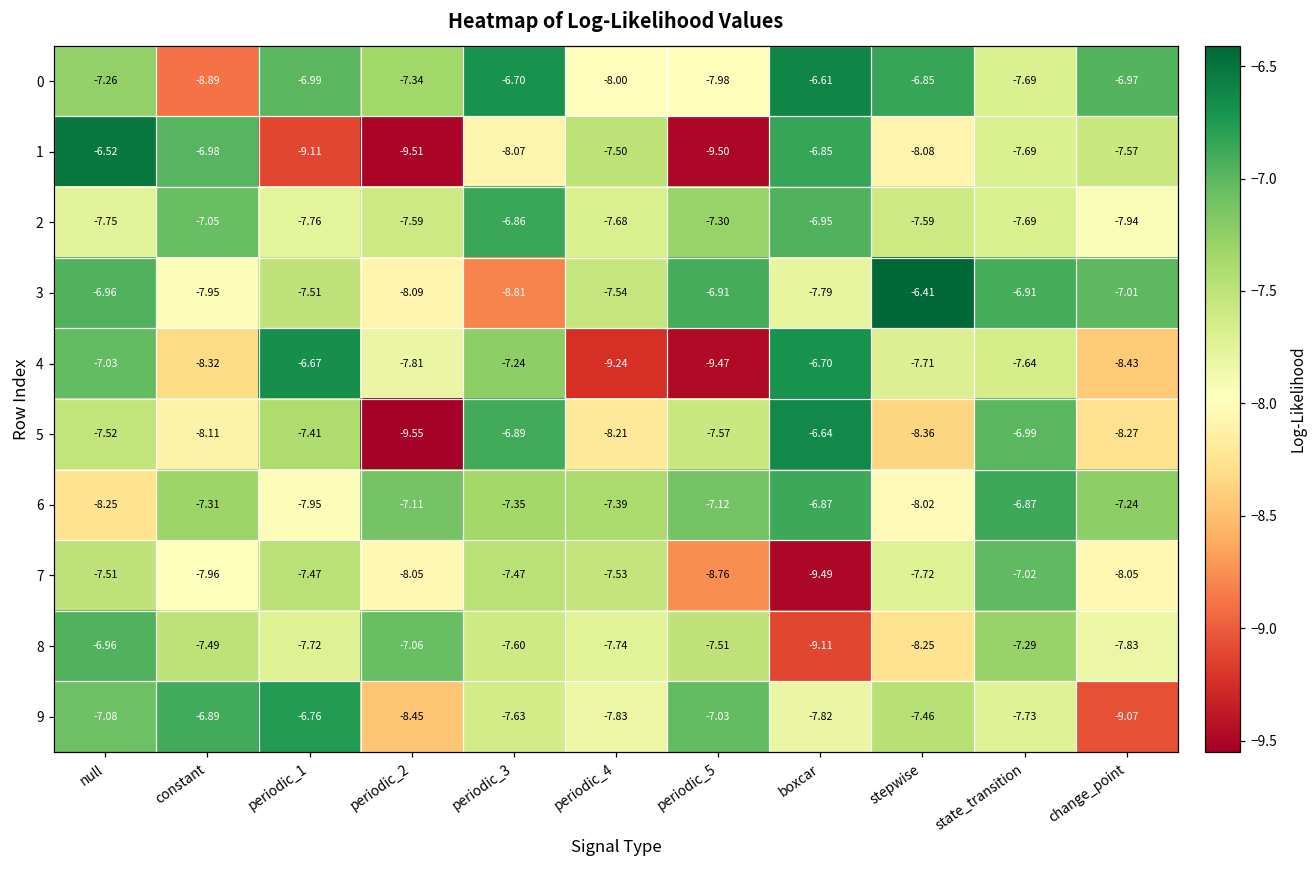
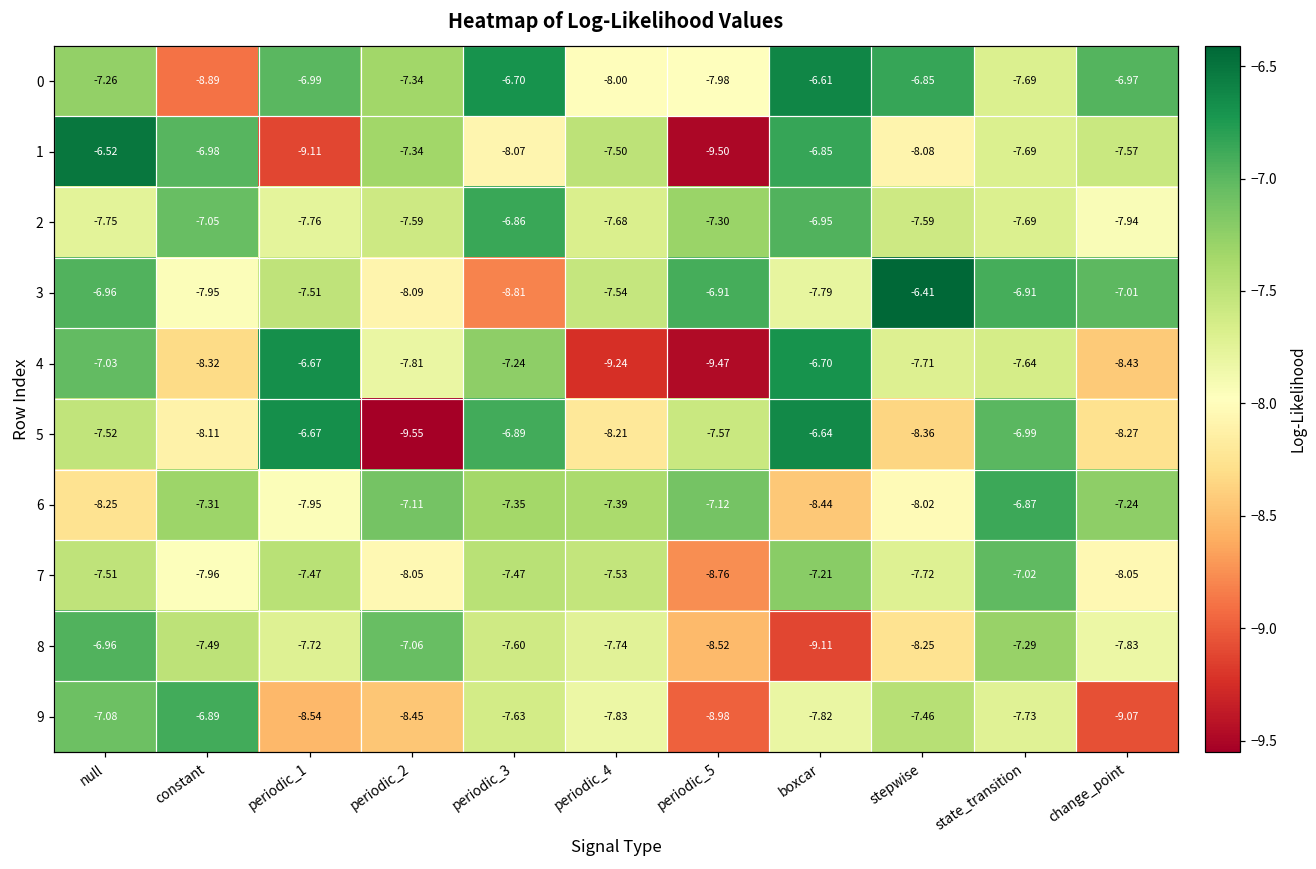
  {
    "0": {
      "null": -7.26,
      "constant": -8.89,
      "periodic_1": -6.99,
      "periodic_2": -7.34,
      "periodic_3": -6.70,
      "periodic_4": -8.00,
      "periodic_5": -7.98,
      "boxcar": -6.61,
      "stepwise": -6.85,
      "state_transition": -7.69,
      "change_point": -6.97
    },
    "1": {
      "null": -6.52,
      "constant": -6.98,
      "periodic_1": -9.11,
-     "periodic_2": -9.51,
+     "periodic_2": -7.34,
      "periodic_3": -8.07,
      "periodic_4": -7.50,
      "periodic_5": -9.50,
      "boxcar": -6.85,
      "stepwise": -8.08,
      "state_transition": -7.69,
      "change_point": -7.57
    },
    "2": {
      "null": -7.75,
      "constant": -7.05,
      "periodic_1": -7.76,
      "periodic_2": -7.59,
      "periodic_3": -6.86,
      "periodic_4": -7.68,
      "periodic_5": -7.30,
      "boxcar": -6.95,
      "stepwise": -7.59,
      "state_transition": -7.69,
      "change_point": -7.94
    },
    "3": {
      "null": -6.96,
      "constant": -7.95,
      "periodic_1": -7.51,
      "periodic_2": -8.09,
      "periodic_3": -8.81,
      "periodic_4": -7.54,
      "periodic_5": -6.91,
      "boxcar": -7.79,
      "stepwise": -6.41,
      "state_transition": -6.91,
      "change_point": -7.01
    },
    "4": {
      "null": -7.03,
      "constant": -8.32,
      "periodic_1": -6.67,
      "periodic_2": -7.81,
      "periodic_3": -7.24,
      "periodic_4": -9.24,
      "periodic_5": -9.47,
      "boxcar": -6.70,
      "stepwise": -7.71,
      "state_transition": -7.64,
      "change_point": -8.43
    },
    "5": {
      "null": -7.52,
      "constant": -8.11,
-     "periodic_1": -7.41,
+     "periodic_1": -6.67,
      "periodic_2": -9.55,
      "periodic_3": -6.89,
      "periodic_4": -8.21,
      "periodic_5": -7.57,
      "boxcar": -6.64,
      "stepwise": -8.36,
      "state_transition": -6.99,
      "change_point": -8.27
    },
    "6": {
      "null": -8.25,
      "constant": -7.31,
      "periodic_1": -7.95,
      "periodic_2": -7.11,
      "periodic_3": -7.35,
      "periodic_4": -7.39,
      "periodic_5": -7.12,
-     "boxcar": -6.87,
+     "boxcar": -8.44,
      "stepwise": -8.02,
      "state_transition": -6.87,
      "change_point": -7.24
    },
    "7": {
      "null": -7.51,
      "constant": -7.96,
      "periodic_1": -7.47,
      "periodic_2": -8.05,
      "periodic_3": -7.47,
      "periodic_4": -7.53,
      "periodic_5": -8.76,
-     "boxcar": -9.49,
+     "boxcar": -7.21,
      "stepwise": -7.72,
      "state_transition": -7.02,
      "change_point": -8.05
    },
    "8": {
      "null": -6.96,
      "constant": -7.49,
      "periodic_1": -7.72,
      "periodic_2": -7.06,
      "periodic_3": -7.60,
      "periodic_4": -7.74,
-     "periodic_5": -7.51,
+     "periodic_5": -8.52,
      "boxcar": -9.11,
      "stepwise": -8.25,
      "state_transition": -7.29,
      "change_point": -7.83
    },
    "9": {
      "null": -7.08,
      "constant": -6.89,
-     "periodic_1": -6.76,
+     "periodic_1": -8.54,
      "periodic_2": -8.45,
      "periodic_3": -7.63,
      "periodic_4": -7.83,
-     "periodic_5": -7.03,
+     "periodic_5": -8.98,
      "boxcar": -7.82,
      "stepwise": -7.46,
      "state_transition": -7.73,
      "change_point": -9.07
    }
  }
